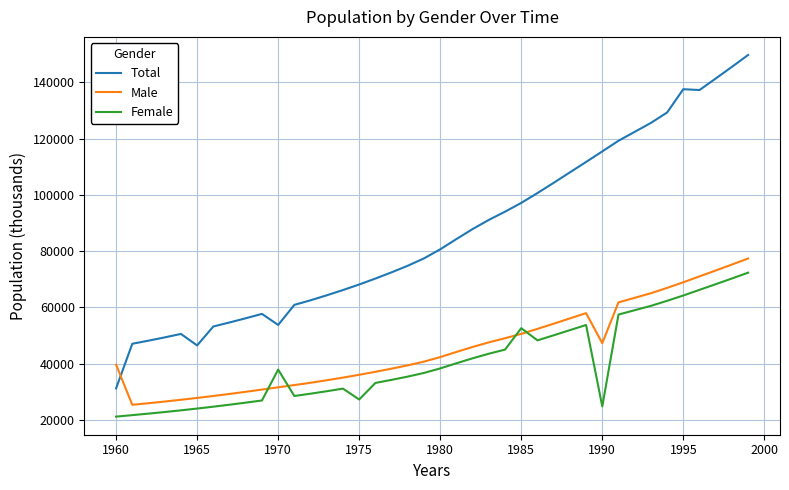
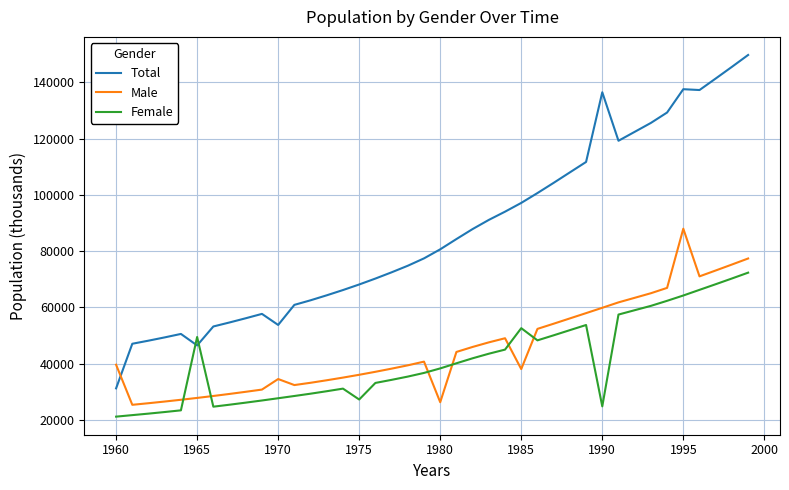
  {
    "Total": {
      "1960": 31000,
      "1965": 46000,
      "1970": 54000,
      "1975": 68000,
      "1980": 81000,
      "1985": 97000,
-     "1990": 115000,
+     "1990": 136000,
      "1995": 138000
    },
    "Male": {
      "1960": 40000,
      "1965": 28000,
-     "1970": 32000,
+     "1970": 35000,
      "1975": 36000,
-     "1980": 42000,
-     "1985": 51000,
-     "1990": 47000,
-     "1995": 69000
+     "1980": 26000,
+     "1985": 38000,
+     "1990": 60000,
+     "1995": 88000
    },
    "Female": {
      "1960": 21000,
-     "1965": 24000,
-     "1970": 38000,
+     "1965": 49000,
+     "1970": 28000,
      "1975": 27000,
      "1980": 38000,
      "1985": 53000,
      "1990": 25000,
      "1995": 64000
    }
  }
